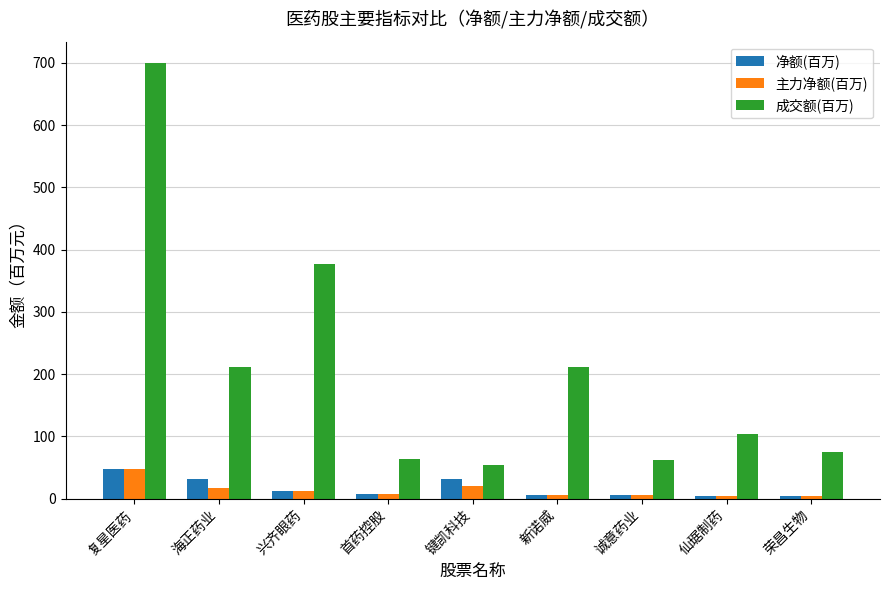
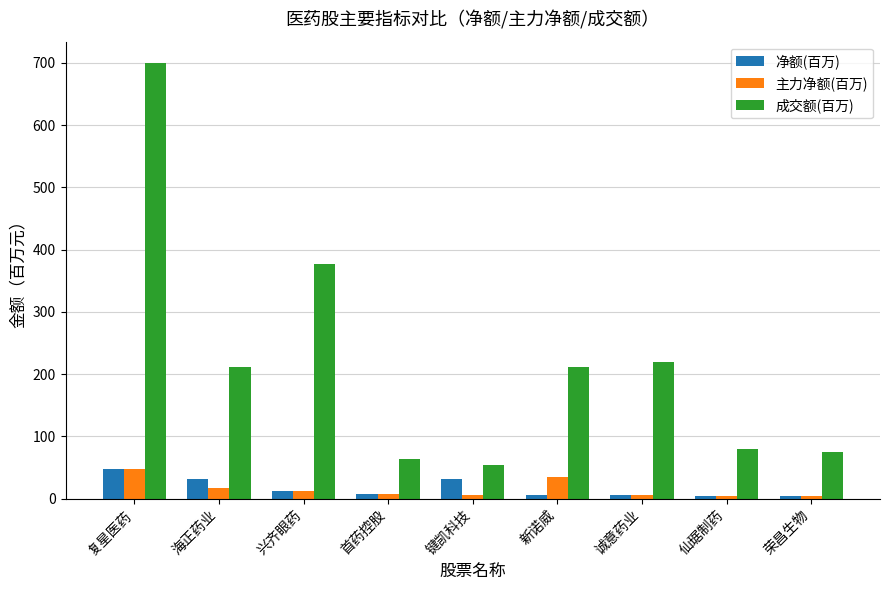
  {
    "净额(百万)": {
      "复星医药": 50,
      "海正药业": 30,
      "兴齐眼药": 10,
      "首药控股": 10,
      "键凯科技": 30,
      "新诺威": 10,
      "诚意药业": 10,
      "仙琚制药": 0,
      "荣昌生物": 0
    },
    "主力净额(百万)": {
      "复星医药": 50,
      "海正药业": 20,
      "兴齐眼药": 10,
      "首药控股": 10,
-     "键凯科技": 20,
-     "新诺威": 10,
+     "键凯科技": 10,
+     "新诺威": 30,
      "诚意药业": 10,
      "仙琚制药": 0,
      "荣昌生物": 0
    },
    "成交额(百万)": {
      "复星医药": 700,
      "海正药业": 210,
      "兴齐眼药": 380,
      "首药控股": 60,
      "键凯科技": 50,
      "新诺威": 210,
-     "诚意药业": 60,
-     "仙琚制药": 100,
+     "诚意药业": 220,
+     "仙琚制药": 80,
      "荣昌生物": 70
    }
  }
